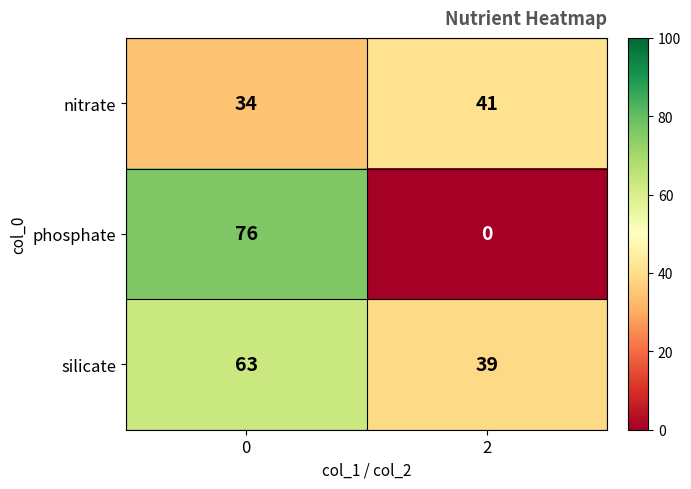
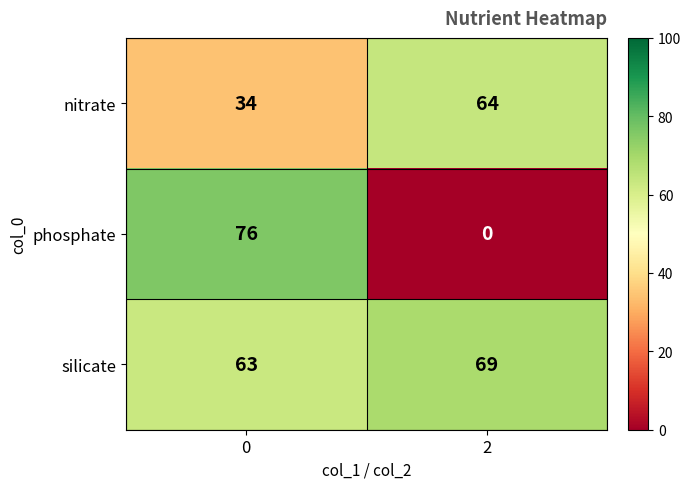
  {
    "nitrate": {
      "0": 34,
-     "2": 41
+     "2": 64
    },
    "phosphate": {
      "0": 76,
      "2": 0
    },
    "silicate": {
      "0": 63,
-     "2": 39
+     "2": 69
    }
  }
